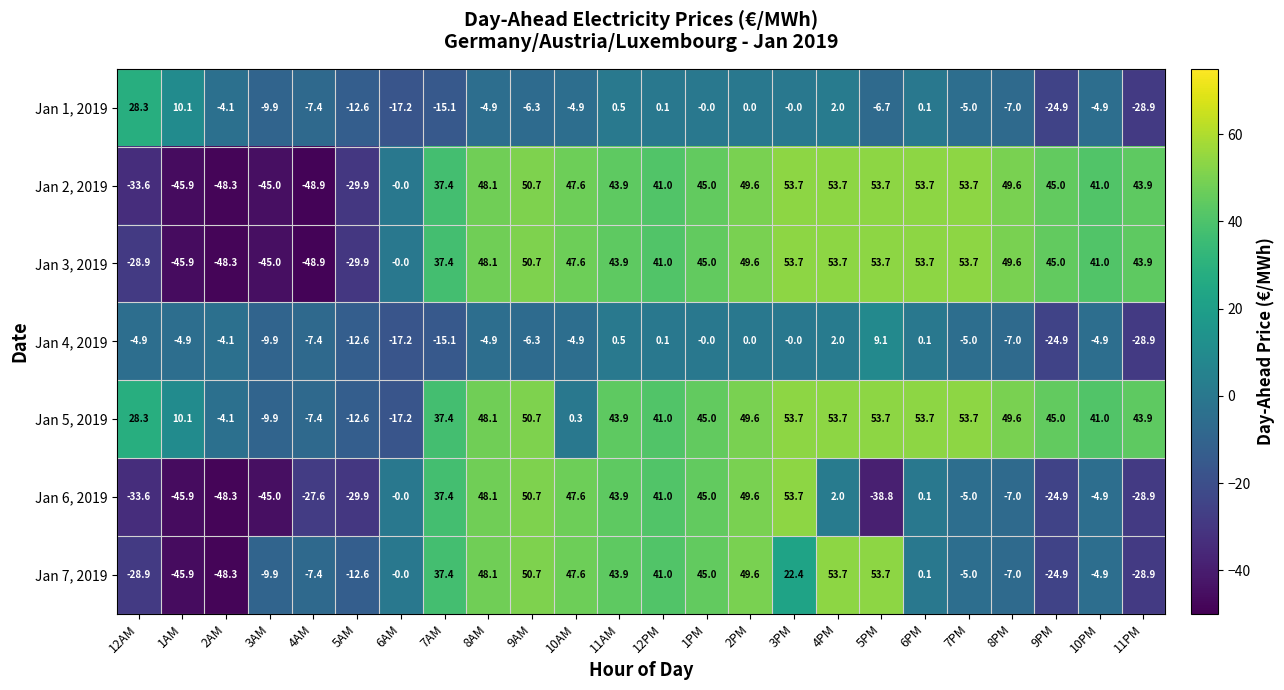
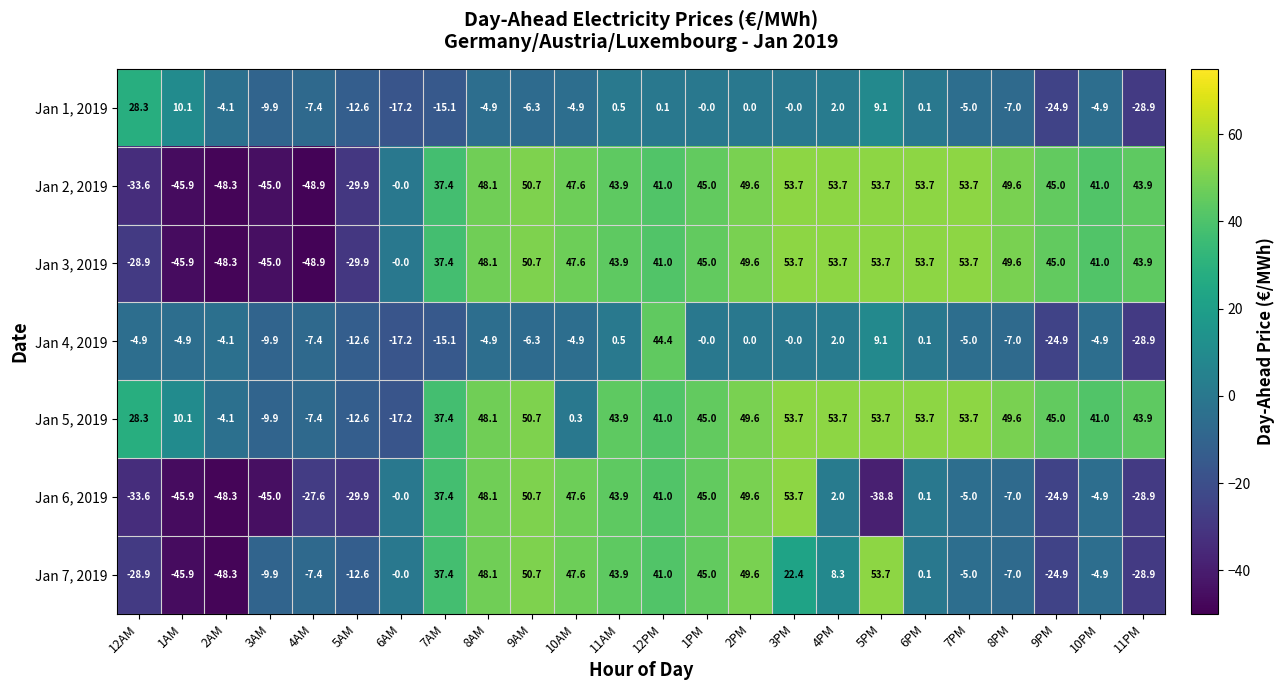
  {
    "Jan 1, 2019": {
      "12AM": 28.3,
      "1AM": 10.1,
      "2AM": -4.1,
      "3AM": -9.9,
      "4AM": -7.4,
      "5AM": -12.6,
      "6AM": -17.2,
      "7AM": -15.1,
      "8AM": -4.9,
      "9AM": -6.3,
      "10AM": -4.9,
      "11AM": 0.5,
      "12PM": 0.1,
      "1PM": -0.0,
      "2PM": 0.0,
      "3PM": -0.0,
      "4PM": 2.0,
-     "5PM": -6.7,
+     "5PM": 9.1,
      "6PM": 0.1,
      "7PM": -5.0,
      "8PM": -7.0,
      "9PM": -24.9,
      "10PM": -4.9,
      "11PM": -28.9
    },
    "Jan 2, 2019": {
      "12AM": -33.6,
      "1AM": -45.9,
      "2AM": -48.3,
      "3AM": -45.0,
      "4AM": -48.9,
      "5AM": -29.9,
      "6AM": -0.0,
      "7AM": 37.4,
      "8AM": 48.1,
      "9AM": 50.7,
      "10AM": 47.6,
      "11AM": 43.9,
      "12PM": 41.0,
      "1PM": 45.0,
      "2PM": 49.6,
      "3PM": 53.7,
      "4PM": 53.7,
      "5PM": 53.7,
      "6PM": 53.7,
      "7PM": 53.7,
      "8PM": 49.6,
      "9PM": 45.0,
      "10PM": 41.0,
      "11PM": 43.9
    },
    "Jan 3, 2019": {
      "12AM": -28.9,
      "1AM": -45.9,
      "2AM": -48.3,
      "3AM": -45.0,
      "4AM": -48.9,
      "5AM": -29.9,
      "6AM": -0.0,
      "7AM": 37.4,
      "8AM": 48.1,
      "9AM": 50.7,
      "10AM": 47.6,
      "11AM": 43.9,
      "12PM": 41.0,
      "1PM": 45.0,
      "2PM": 49.6,
      "3PM": 53.7,
      "4PM": 53.7,
      "5PM": 53.7,
      "6PM": 53.7,
      "7PM": 53.7,
      "8PM": 49.6,
      "9PM": 45.0,
      "10PM": 41.0,
      "11PM": 43.9
    },
    "Jan 4, 2019": {
      "12AM": -4.9,
      "1AM": -4.9,
      "2AM": -4.1,
      "3AM": -9.9,
      "4AM": -7.4,
      "5AM": -12.6,
      "6AM": -17.2,
      "7AM": -15.1,
      "8AM": -4.9,
      "9AM": -6.3,
      "10AM": -4.9,
      "11AM": 0.5,
-     "12PM": 0.1,
+     "12PM": 44.4,
      "1PM": -0.0,
      "2PM": 0.0,
      "3PM": -0.0,
      "4PM": 2.0,
      "5PM": 9.1,
      "6PM": 0.1,
      "7PM": -5.0,
      "8PM": -7.0,
      "9PM": -24.9,
      "10PM": -4.9,
      "11PM": -28.9
    },
    "Jan 5, 2019": {
      "12AM": 28.3,
      "1AM": 10.1,
      "2AM": -4.1,
      "3AM": -9.9,
      "4AM": -7.4,
      "5AM": -12.6,
      "6AM": -17.2,
      "7AM": 37.4,
      "8AM": 48.1,
      "9AM": 50.7,
      "10AM": 0.3,
      "11AM": 43.9,
      "12PM": 41.0,
      "1PM": 45.0,
      "2PM": 49.6,
      "3PM": 53.7,
      "4PM": 53.7,
      "5PM": 53.7,
      "6PM": 53.7,
      "7PM": 53.7,
      "8PM": 49.6,
      "9PM": 45.0,
      "10PM": 41.0,
      "11PM": 43.9
    },
    "Jan 6, 2019": {
      "12AM": -33.6,
      "1AM": -45.9,
      "2AM": -48.3,
      "3AM": -45.0,
      "4AM": -27.6,
      "5AM": -29.9,
      "6AM": -0.0,
      "7AM": 37.4,
      "8AM": 48.1,
      "9AM": 50.7,
      "10AM": 47.6,
      "11AM": 43.9,
      "12PM": 41.0,
      "1PM": 45.0,
      "2PM": 49.6,
      "3PM": 53.7,
      "4PM": 2.0,
      "5PM": -38.8,
      "6PM": 0.1,
      "7PM": -5.0,
      "8PM": -7.0,
      "9PM": -24.9,
      "10PM": -4.9,
      "11PM": -28.9
    },
    "Jan 7, 2019": {
      "12AM": -28.9,
      "1AM": -45.9,
      "2AM": -48.3,
      "3AM": -9.9,
      "4AM": -7.4,
      "5AM": -12.6,
      "6AM": -0.0,
      "7AM": 37.4,
      "8AM": 48.1,
      "9AM": 50.7,
      "10AM": 47.6,
      "11AM": 43.9,
      "12PM": 41.0,
      "1PM": 45.0,
      "2PM": 49.6,
      "3PM": 22.4,
-     "4PM": 53.7,
+     "4PM": 8.3,
      "5PM": 53.7,
      "6PM": 0.1,
      "7PM": -5.0,
      "8PM": -7.0,
      "9PM": -24.9,
      "10PM": -4.9,
      "11PM": -28.9
    }
  }
